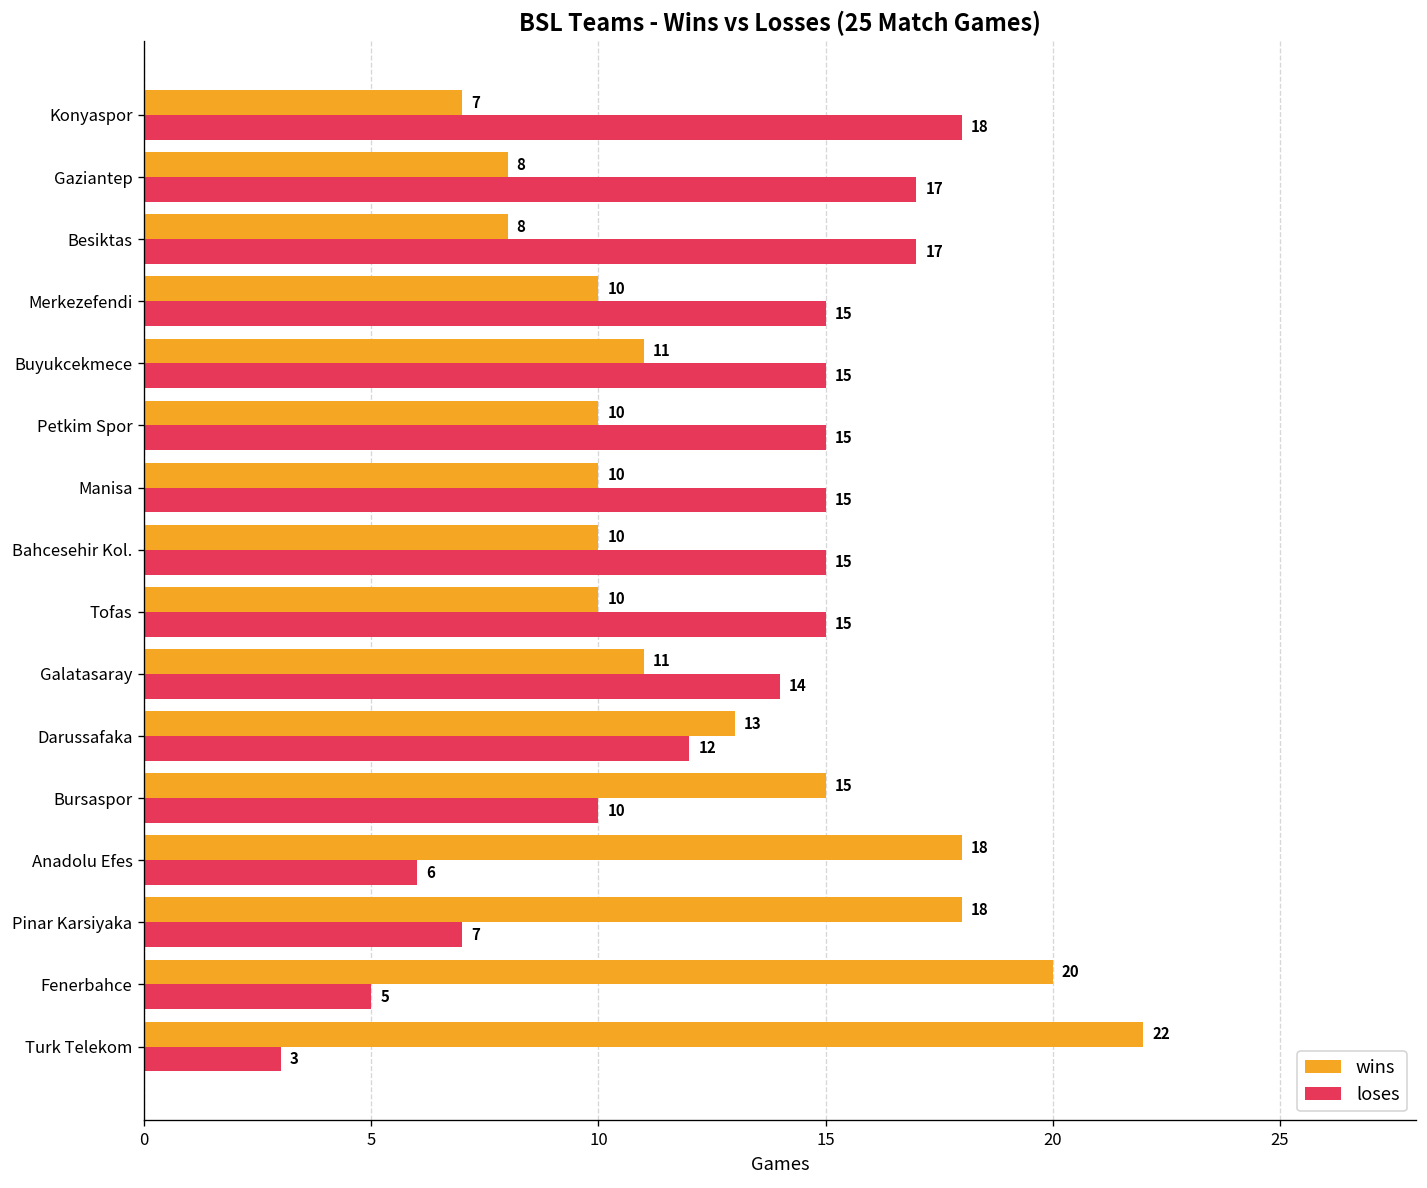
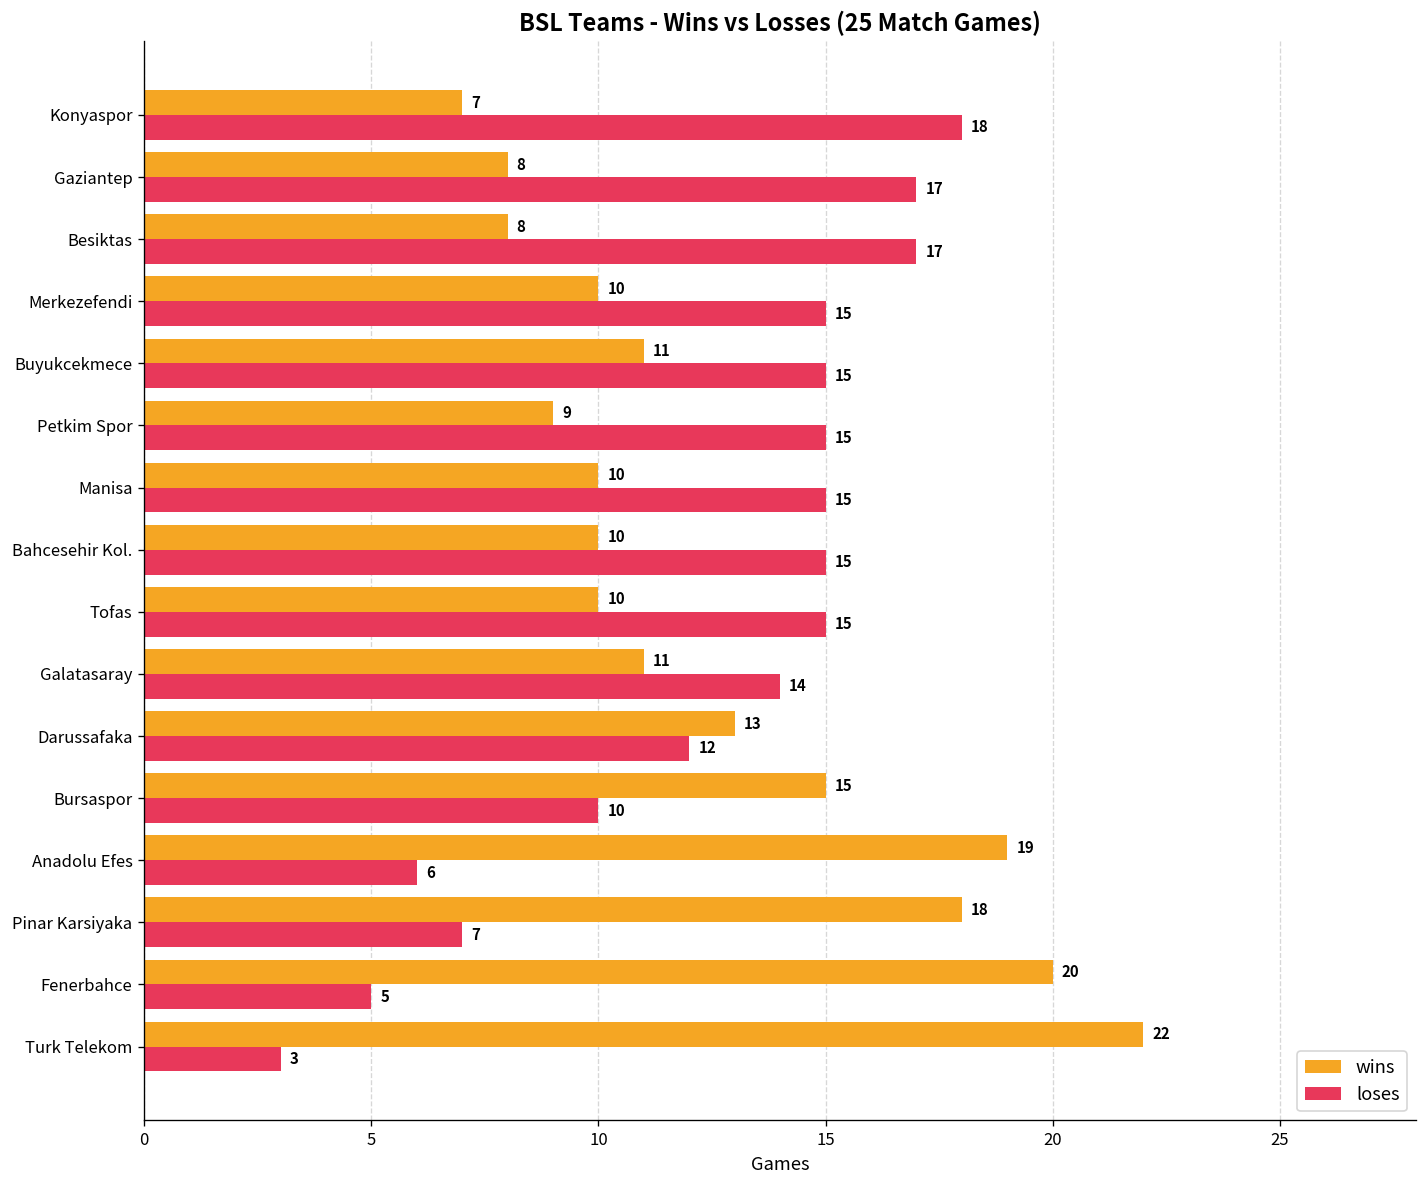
  {
    "wins": {
      "Konyaspor": 7,
      "Gaziantep": 8,
      "Besiktas": 8,
      "Merkezefendi": 10,
      "Buyukcekmece": 11,
-     "Petkim Spor": 10,
+     "Petkim Spor": 9,
      "Manisa": 10,
      "Bahcesehir Kol.": 10,
      "Tofas": 10,
      "Galatasaray": 11,
      "Darussafaka": 13,
      "Bursaspor": 15,
-     "Anadolu Efes": 18,
+     "Anadolu Efes": 19,
      "Pinar Karsiyaka": 18,
      "Fenerbahce": 20,
      "Turk Telekom": 22
    },
    "loses": {
      "Konyaspor": 18,
      "Gaziantep": 17,
      "Besiktas": 17,
      "Merkezefendi": 15,
      "Buyukcekmece": 15,
      "Petkim Spor": 15,
      "Manisa": 15,
      "Bahcesehir Kol.": 15,
      "Tofas": 15,
      "Galatasaray": 14,
      "Darussafaka": 12,
      "Bursaspor": 10,
      "Anadolu Efes": 6,
      "Pinar Karsiyaka": 7,
      "Fenerbahce": 5,
      "Turk Telekom": 3
    }
  }
